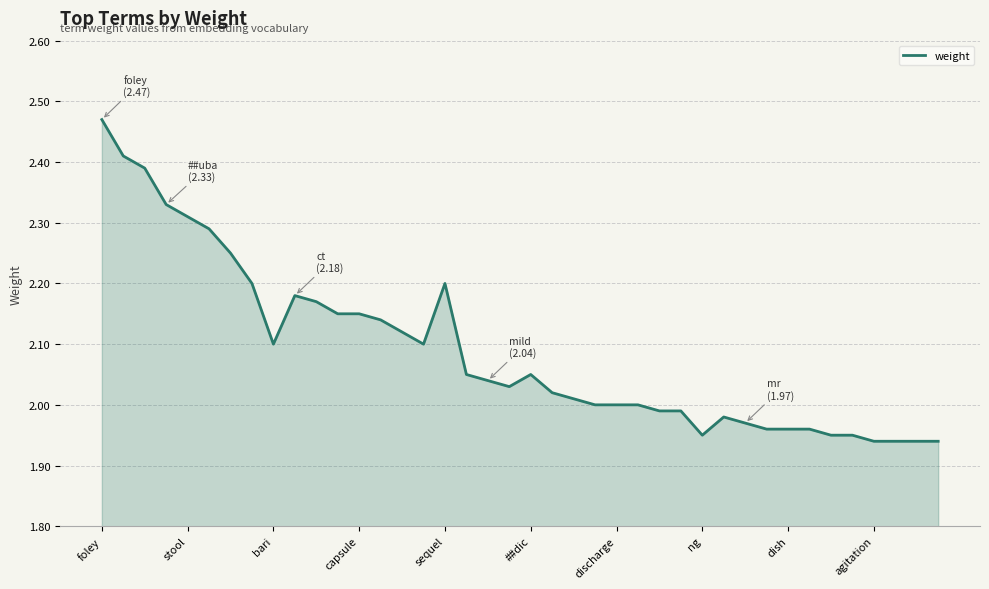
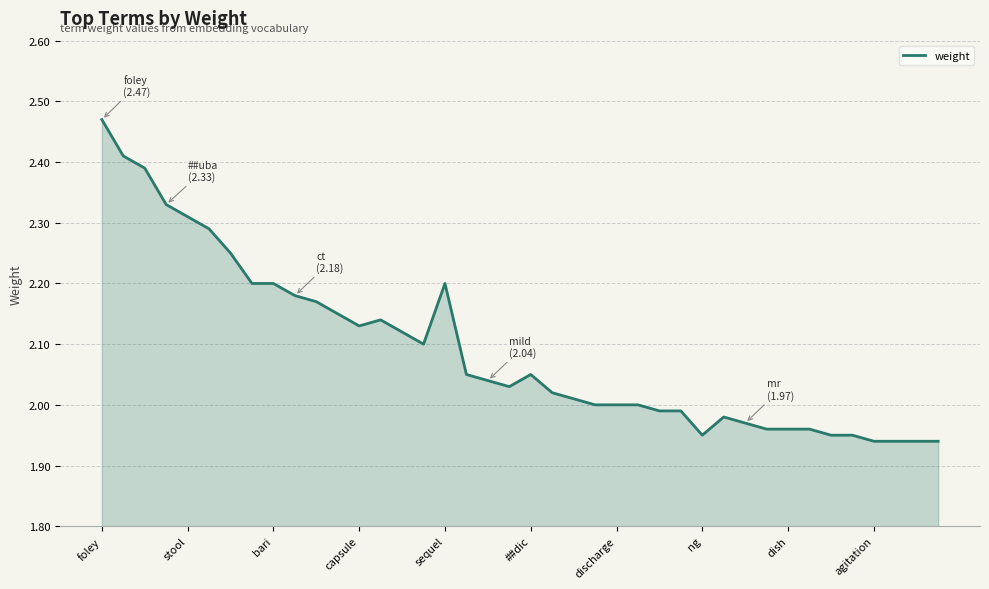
  {
    "stool": 2.31,
-   "bari": 2.1,
-   "capsule": 2.15,
+   "bari": 2.2,
+   "capsule": 2.13,
    "sequel": 2.20,
    "discharge": 2.00,
    "ng": 1.95,
    "dish": 1.96,
    "agitation": 1.94
  }
